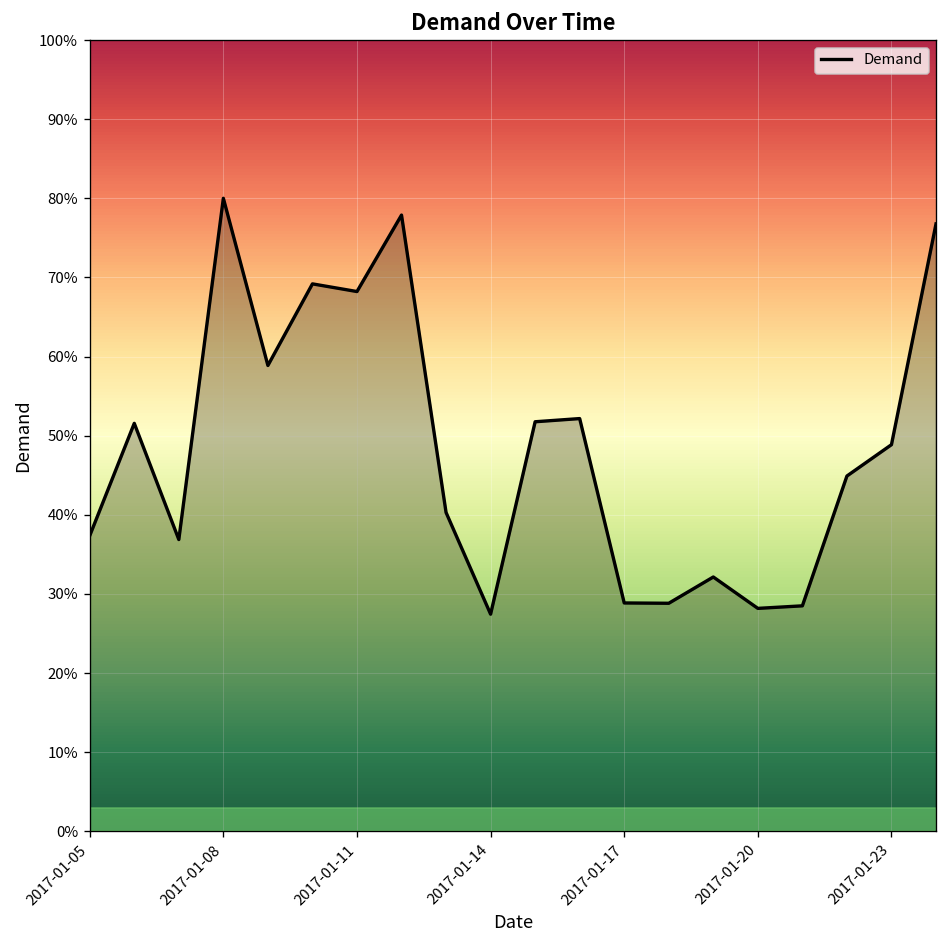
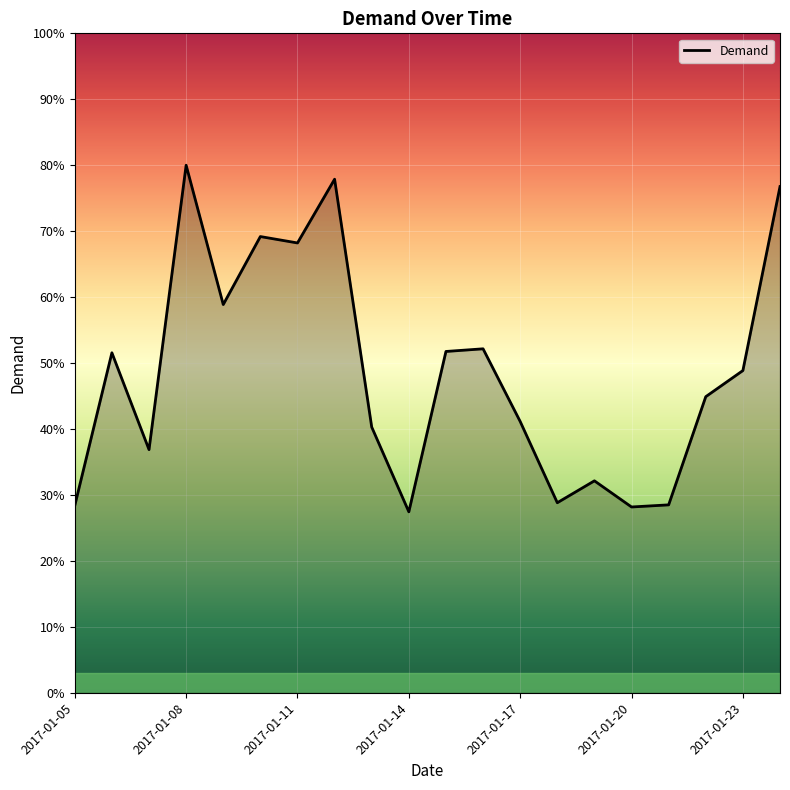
  {
-   "2017-01-05": "37%",
+   "2017-01-05": "28%",
    "2017-01-08": "80%",
    "2017-01-11": "68%",
    "2017-01-14": "27%",
-   "2017-01-17": "29%",
+   "2017-01-17": "41%",
    "2017-01-20": "28%",
    "2017-01-23": "49%"
  }
